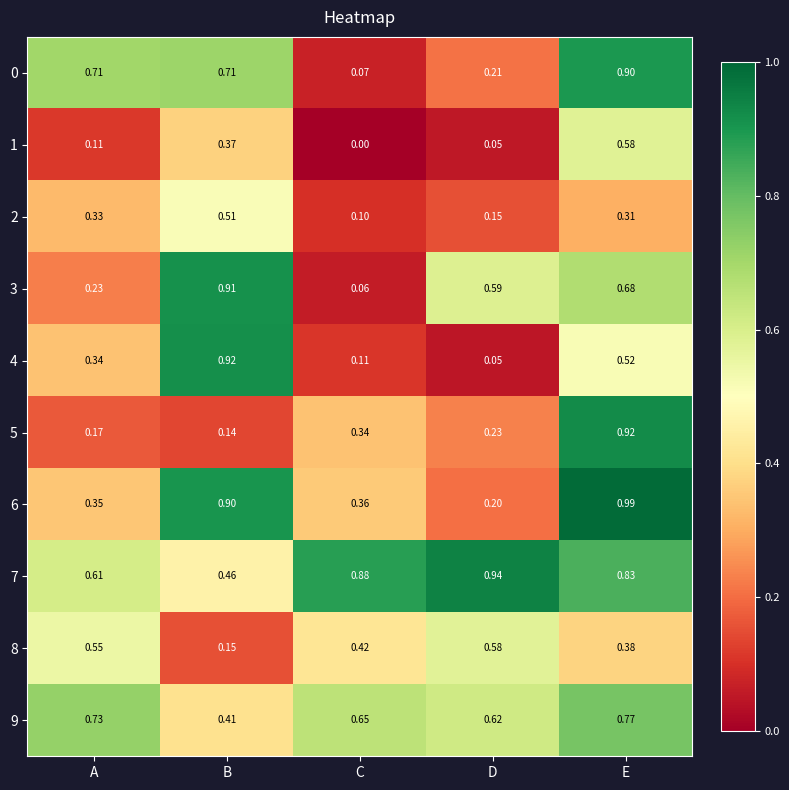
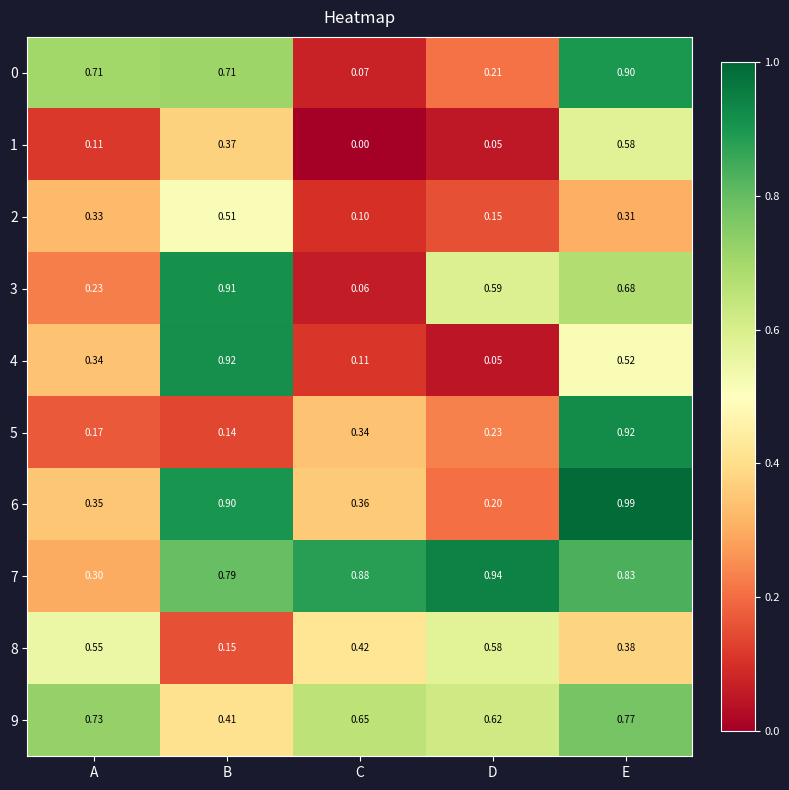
  {
    "0": {
      "A": 0.71,
      "B": 0.71,
      "C": 0.07,
      "D": 0.21,
      "E": 0.90
    },
    "1": {
      "A": 0.11,
      "B": 0.37,
      "C": 0.00,
      "D": 0.05,
      "E": 0.58
    },
    "2": {
      "A": 0.33,
      "B": 0.51,
      "C": 0.10,
      "D": 0.15,
      "E": 0.31
    },
    "3": {
      "A": 0.23,
      "B": 0.91,
      "C": 0.06,
      "D": 0.59,
      "E": 0.68
    },
    "4": {
      "A": 0.34,
      "B": 0.92,
      "C": 0.11,
      "D": 0.05,
      "E": 0.52
    },
    "5": {
      "A": 0.17,
      "B": 0.14,
      "C": 0.34,
      "D": 0.23,
      "E": 0.92
    },
    "6": {
      "A": 0.35,
      "B": 0.90,
      "C": 0.36,
      "D": 0.20,
      "E": 0.99
    },
    "7": {
-     "A": 0.61,
-     "B": 0.46,
+     "A": 0.30,
+     "B": 0.79,
      "C": 0.88,
      "D": 0.94,
      "E": 0.83
    },
    "8": {
      "A": 0.55,
      "B": 0.15,
      "C": 0.42,
      "D": 0.58,
      "E": 0.38
    },
    "9": {
      "A": 0.73,
      "B": 0.41,
      "C": 0.65,
      "D": 0.62,
      "E": 0.77
    }
  }
